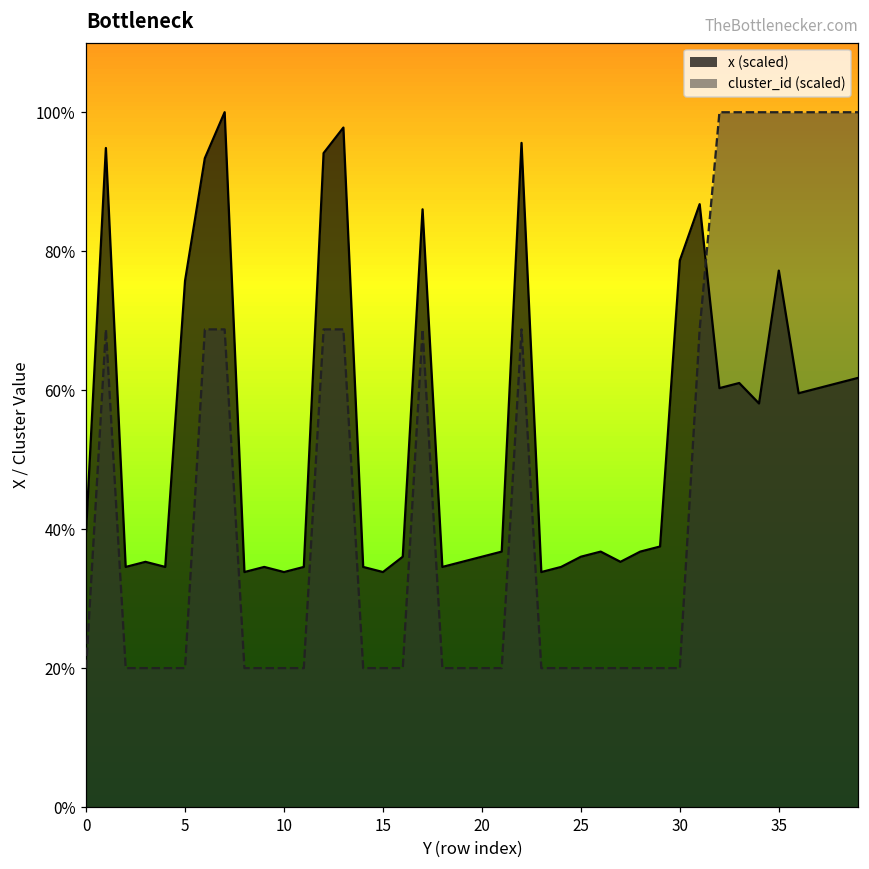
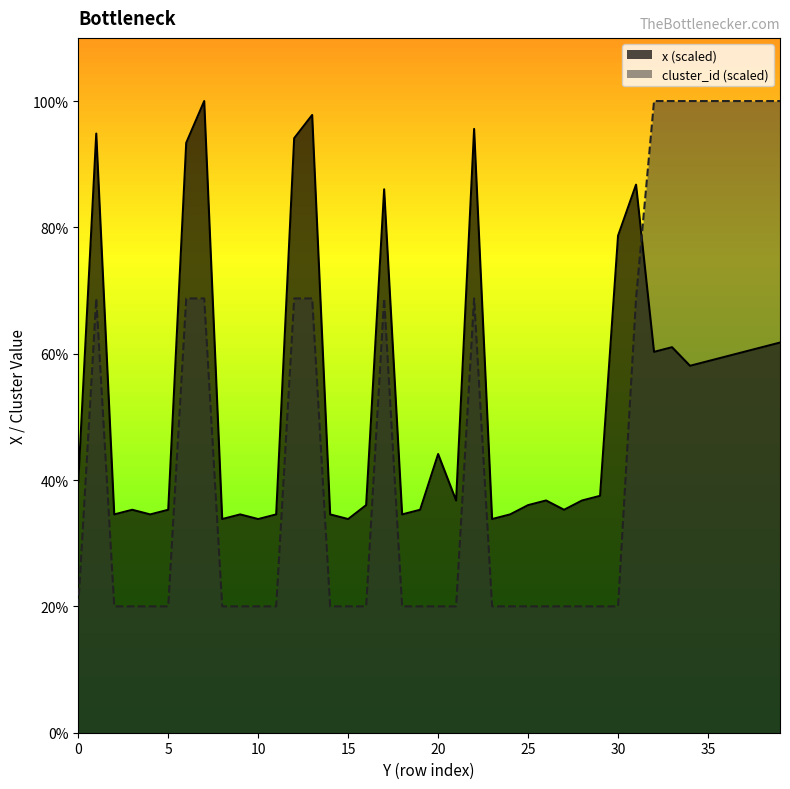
  {
    "x (scaled)": {
      "0": "40%",
-     "5": "76%",
+     "5": "35%",
      "10": "34%",
      "15": "34%",
-     "20": "36%",
+     "20": "44%",
      "25": "36%",
      "30": "79%",
-     "35": "77%"
+     "35": "59%"
    },
    "cluster_id (scaled)": {
      "0": "20%",
      "5": "20%",
      "10": "20%",
      "15": "20%",
      "20": "20%",
      "25": "20%",
      "30": "20%",
      "35": "100%"
    }
  }
